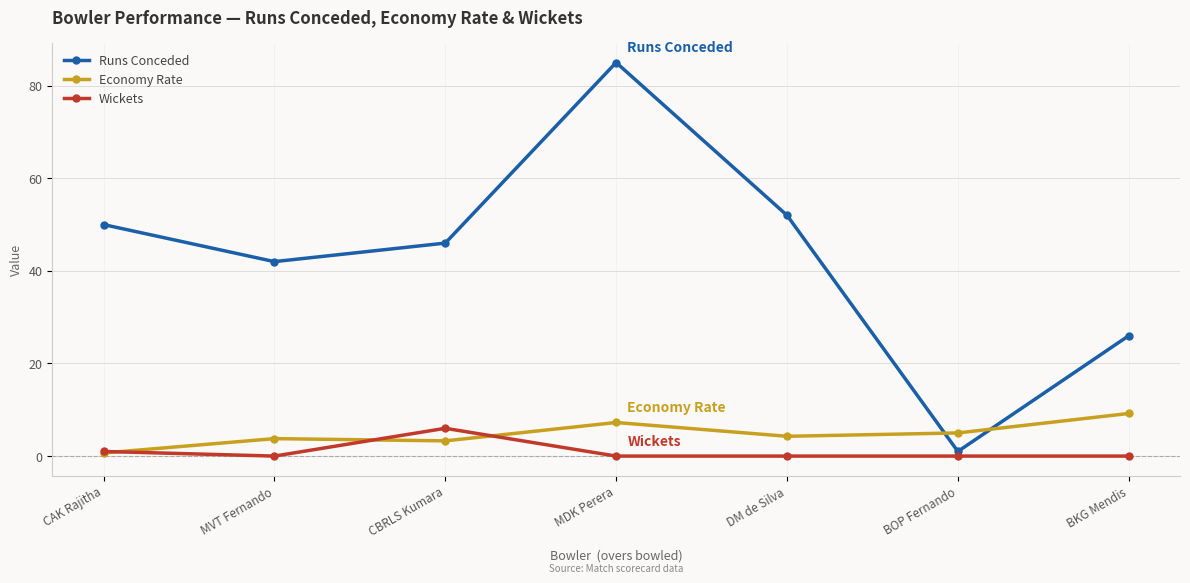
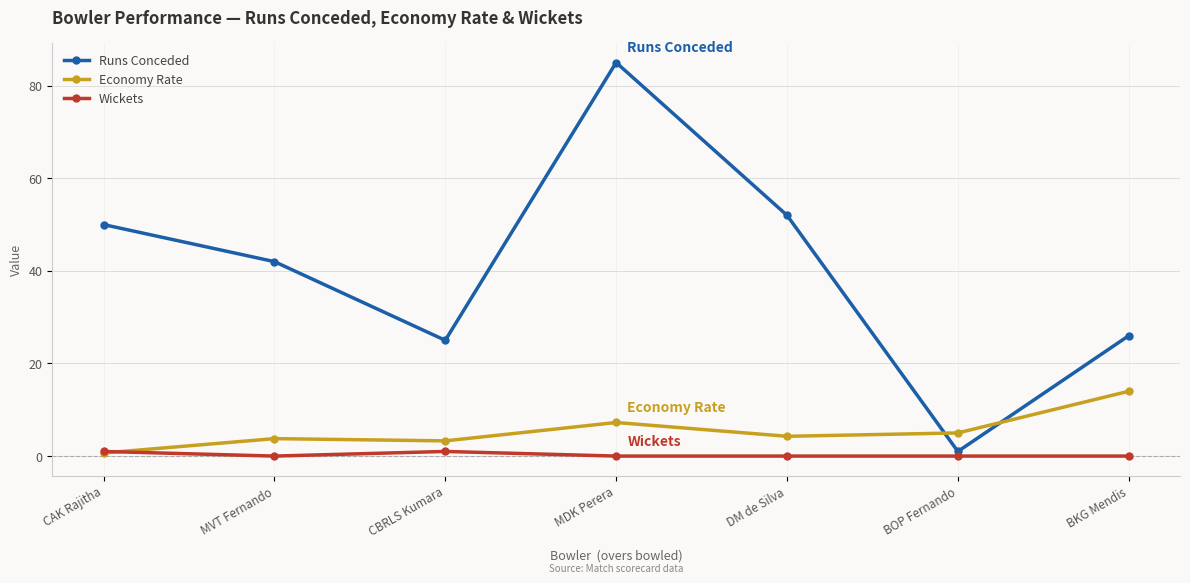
  {
    "Runs Conceded": {
      "CAK Rajitha": 50,
      "MVT Fernando": 42,
-     "CBRLS Kumara": 46,
+     "CBRLS Kumara": 25,
      "MDK Perera": 85,
      "DM de Silva": 52,
      "BOP Fernando": 1,
      "BKG Mendis": 26
    },
    "Economy Rate": {
      "MVT Fernando": 4,
      "CBRLS Kumara": 3,
      "MDK Perera": 7,
      "DM de Silva": 4,
      "BOP Fernando": 5,
-     "BKG Mendis": 9
+     "BKG Mendis": 14
    },
    "Wickets": {
      "MVT Fernando": 0,
-     "CBRLS Kumara": 6,
+     "CBRLS Kumara": 1,
      "MDK Perera": 0,
      "DM de Silva": 0,
      "BOP Fernando": 0,
      "BKG Mendis": 0
    }
  }
